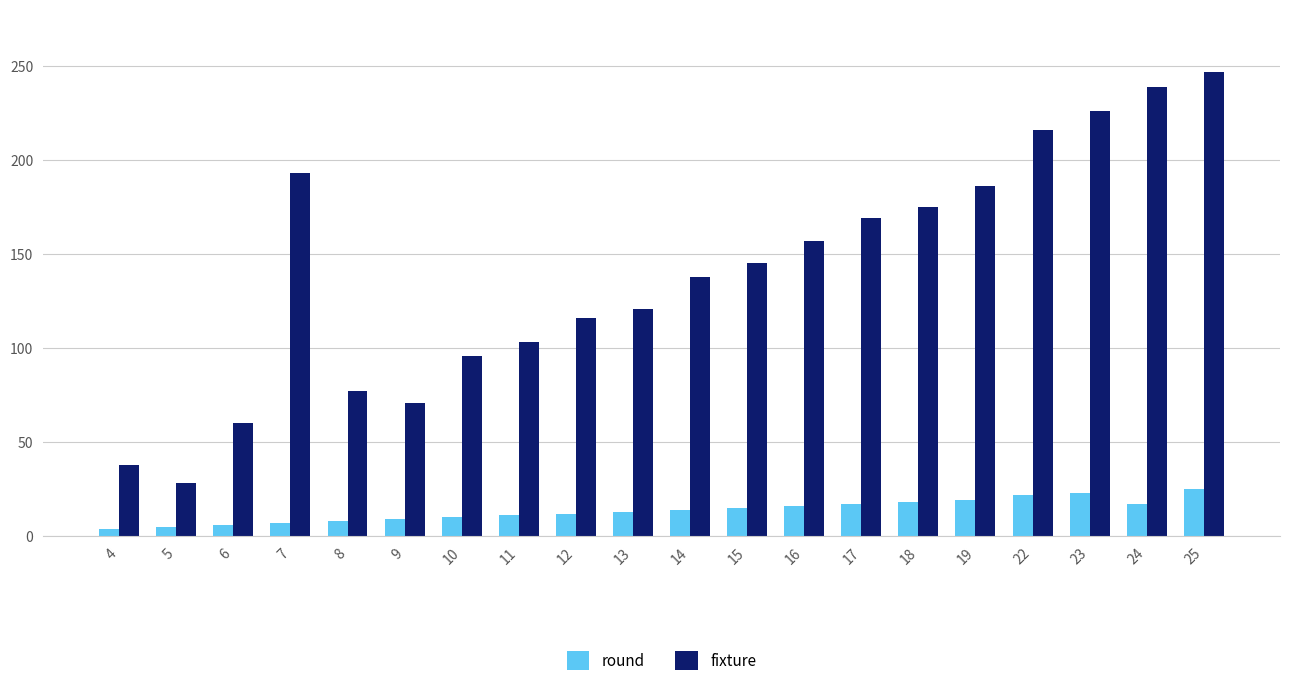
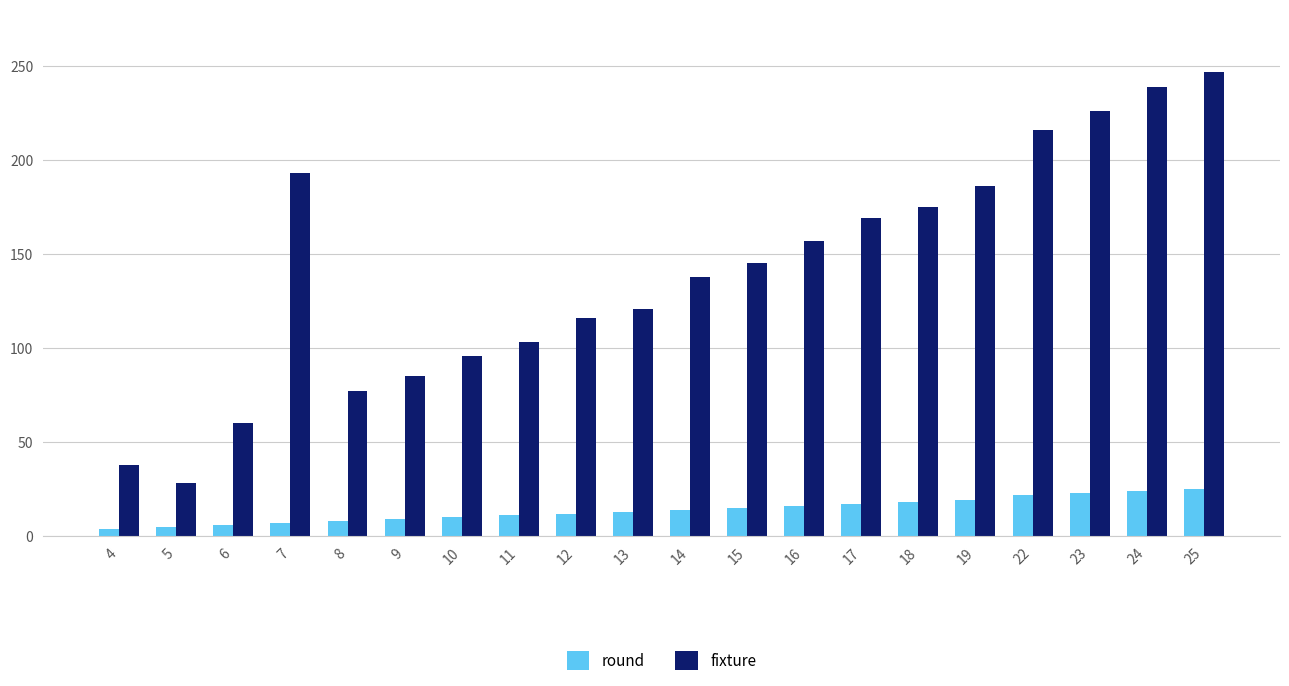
  {
    "round": {
      "4": 4,
      "5": 5,
      "6": 6,
      "7": 7,
      "8": 8,
      "9": 9,
      "10": 10,
      "11": 11,
      "12": 12,
      "13": 13,
      "14": 14,
      "15": 15,
      "16": 16,
      "17": 17,
      "18": 18,
      "19": 19,
      "22": 22,
      "23": 23,
-     "24": 17,
+     "24": 24,
      "25": 25
    },
    "fixture": {
      "4": 38,
      "5": 28,
      "6": 60,
      "7": 193,
      "8": 77,
-     "9": 71,
+     "9": 85,
      "10": 96,
      "11": 103,
      "12": 116,
      "13": 121,
      "14": 138,
      "15": 145,
      "16": 157,
      "17": 169,
      "18": 175,
      "19": 186,
      "22": 216,
      "23": 226,
      "24": 239,
      "25": 247
    }
  }
